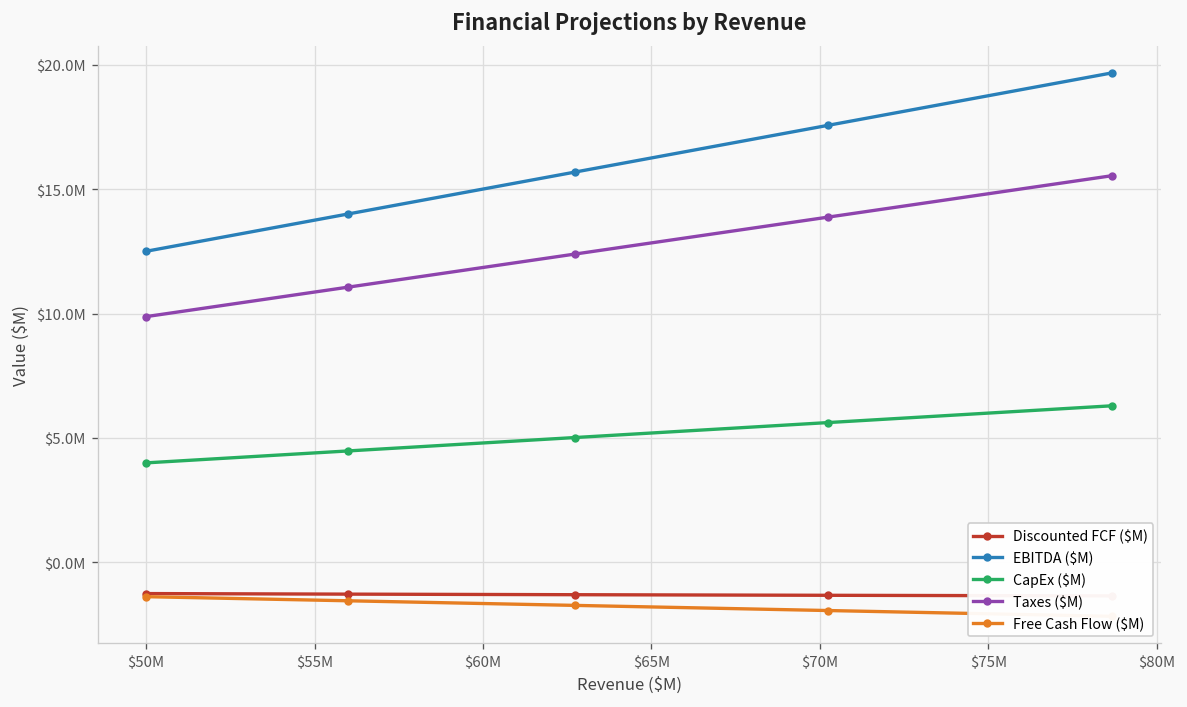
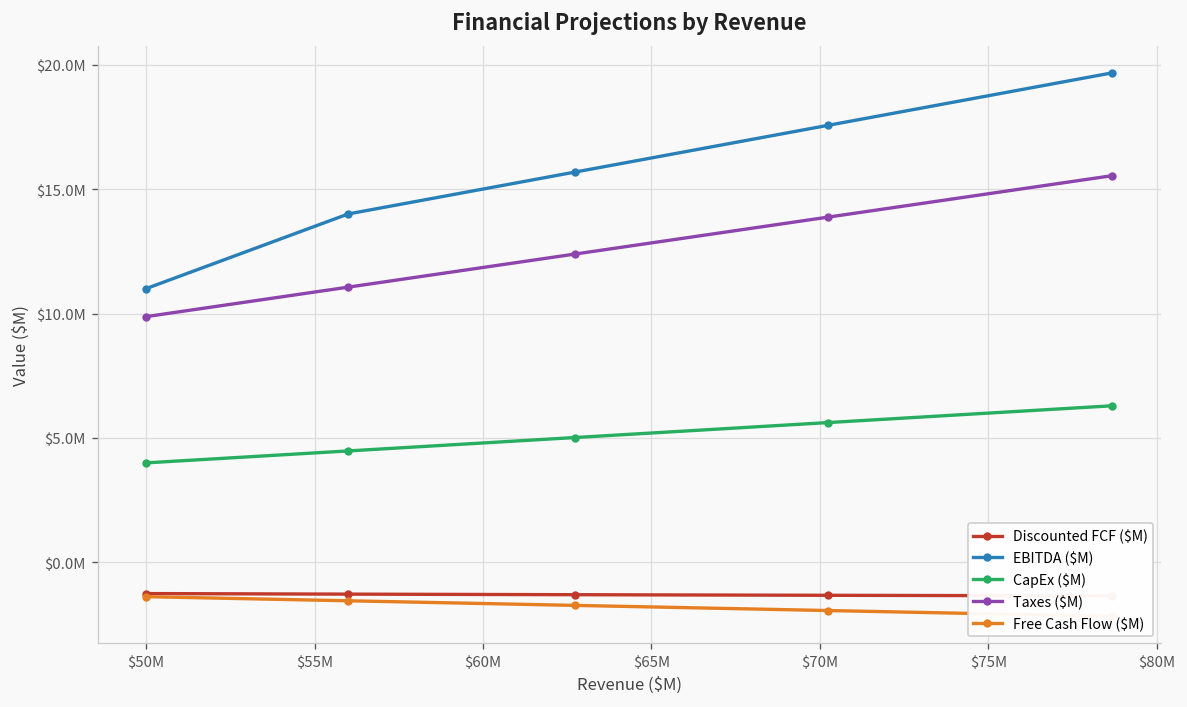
  {
    "Discounted FCF ($M)": {
      "$50M": "$-1300000"
    },
    "EBITDA ($M)": {
-     "$50M": "$12500000"
+     "$50M": "$11000000"
    },
    "CapEx ($M)": {
      "$50M": "$4000000"
    },
    "Taxes ($M)": {
      "$50M": "$9900000"
    },
    "Free Cash Flow ($M)": {
      "$50M": "$-1400000"
    }
  }
